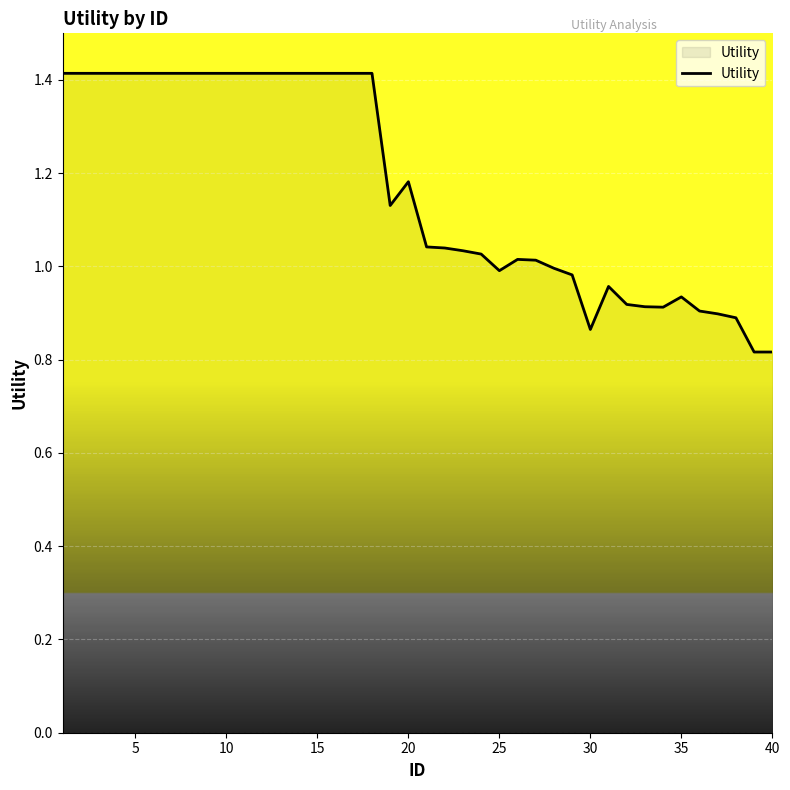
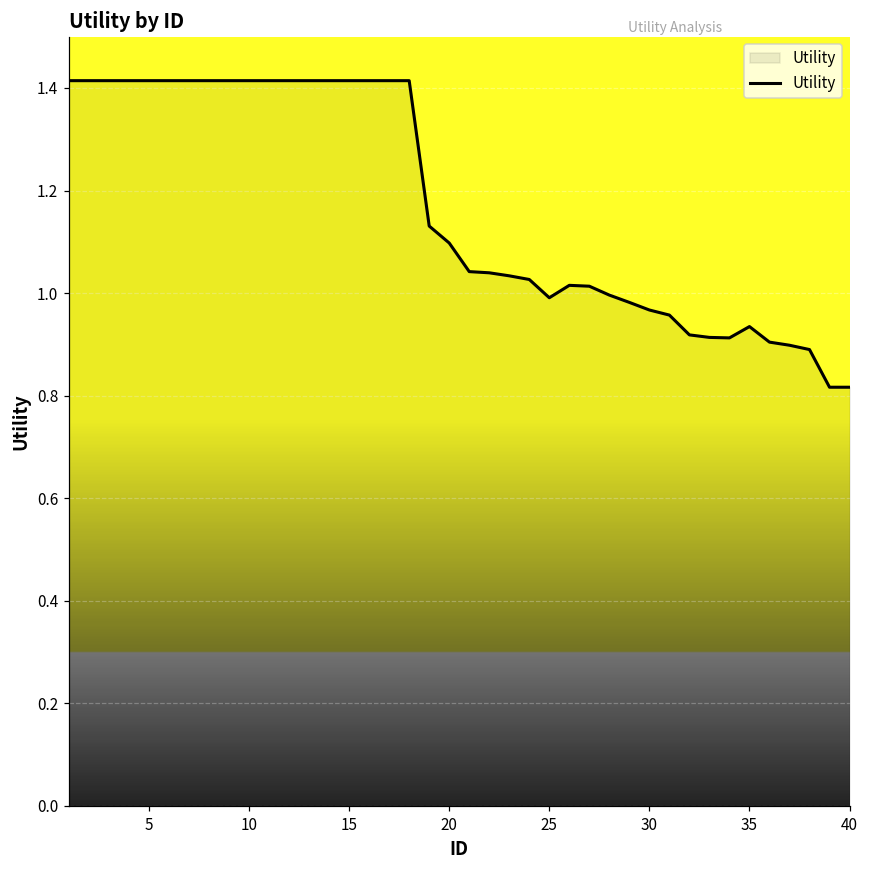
  {
    "5": 1.41,
    "10": 1.41,
    "15": 1.41,
-   "20": 1.18,
+   "20": 1.10,
    "25": 0.99,
-   "30": 0.86,
+   "30": 0.97,
    "35": 0.93,
    "40": 0.82
  }
